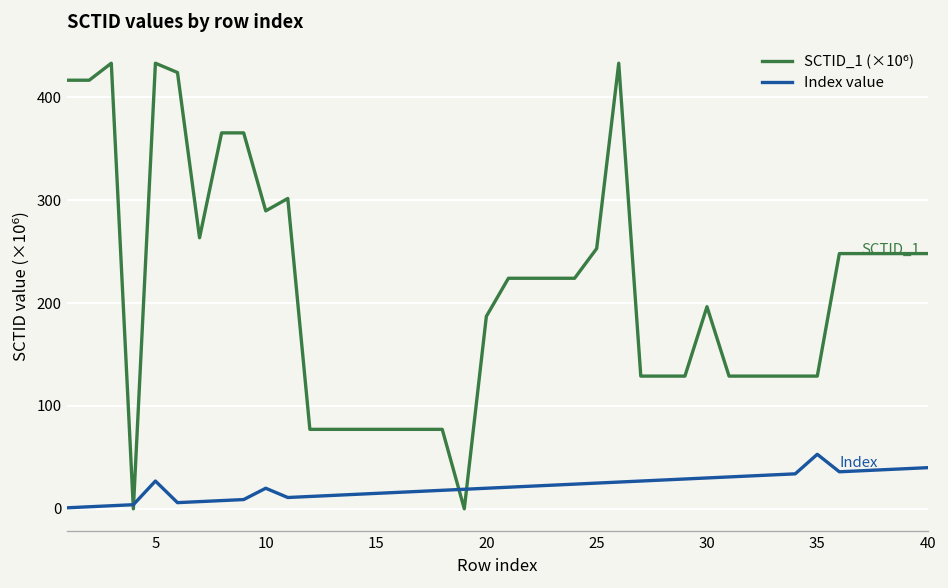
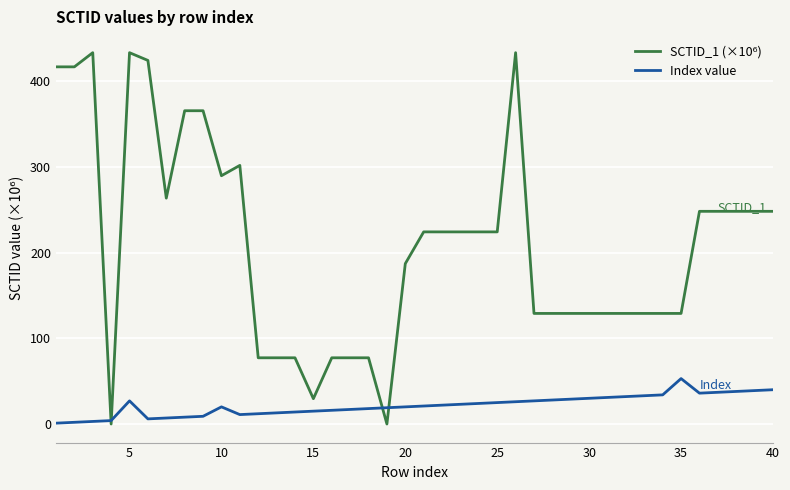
  {
    "SCTID_1 (×10⁶)": {
      "5": 430,
      "10": 290,
-     "15": 80,
+     "15": 30,
      "20": 190,
-     "25": 250,
-     "30": 200,
+     "25": 220,
+     "30": 130,
      "35": 130,
      "40": 250
    },
    "Index value": {
      "5": 30,
      "10": 20,
      "15": 20,
      "20": 20,
      "25": 30,
      "30": 30,
      "35": 50,
      "40": 40
    }
  }
